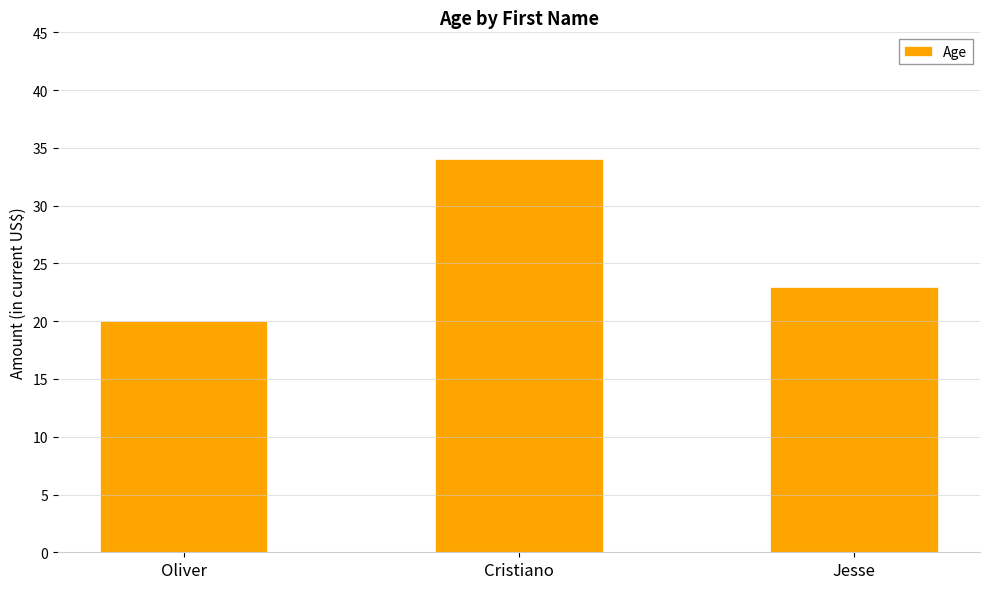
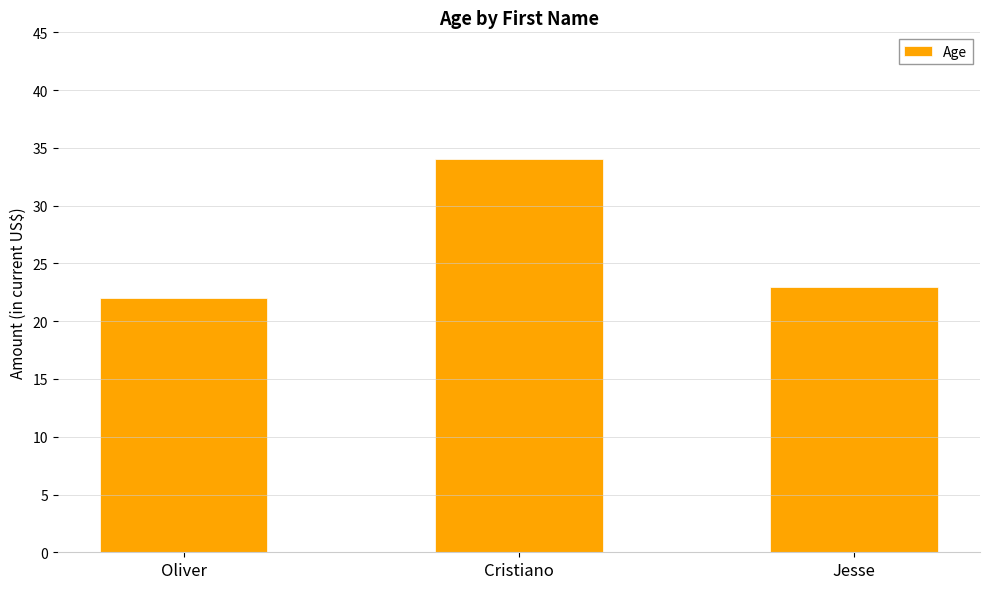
  {
-   "Oliver": 20,
+   "Oliver": 22,
    "Cristiano": 34,
    "Jesse": 23
  }
